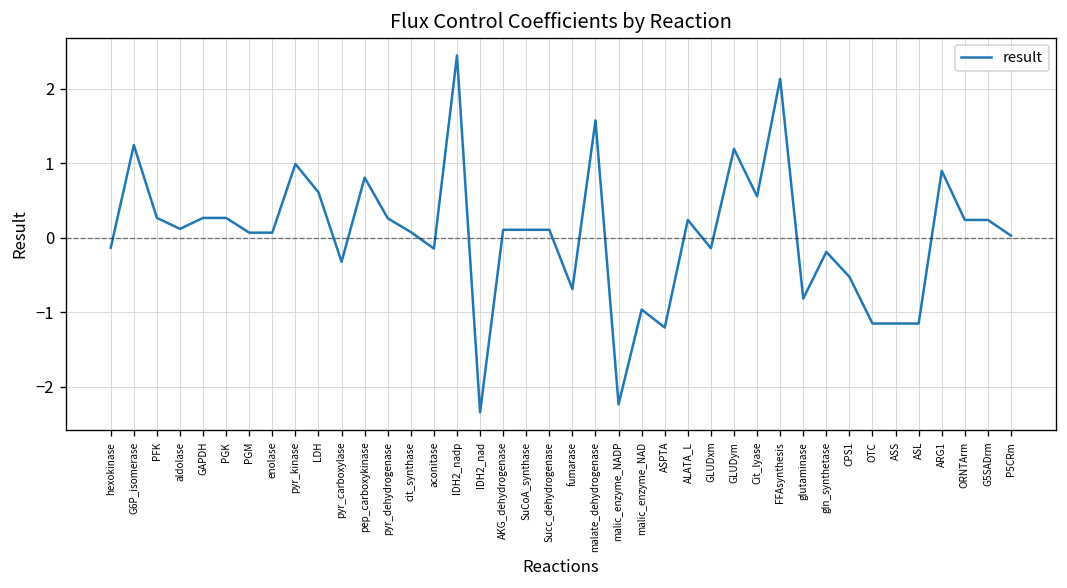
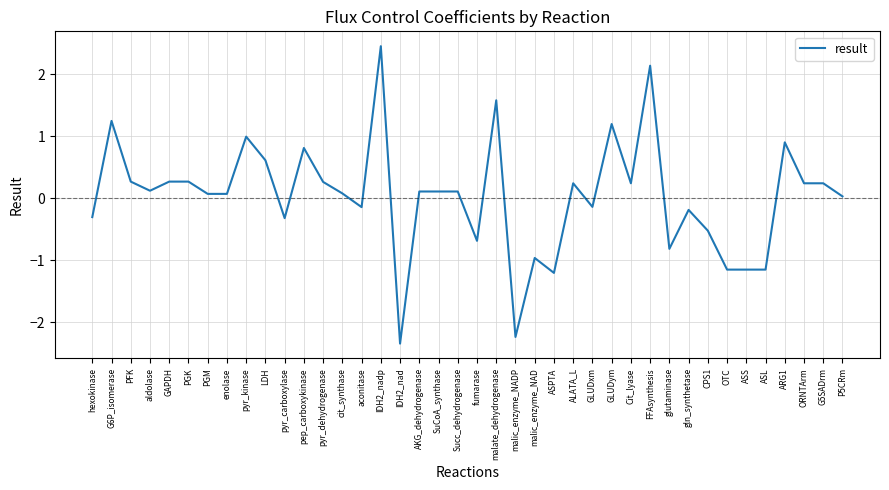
  {
-   "hexokinase": -0.1,
+   "hexokinase": -0.3,
    "G6P_isomerase": 1.2,
    "PFK": 0.3,
    "aldolase": 0.1,
    "GAPDH": 0.3,
    "PGK": 0.3,
    "PGM": 0.1,
    "enolase": 0.1,
    "pyr_kinase": 1.0,
    "LDH": 0.6,
    "pyr_carboxylase": -0.3,
    "pep_carboxykinase": 0.8,
    "pyr_dehydrogenase": 0.3,
    "cit_synthase": 0.1,
    "aconitase": -0.1,
    "IDH2_nadp": 2.4,
    "IDH2_nad": -2.3,
    "AKG_dehydrogenase": 0.1,
    "SuCoA_synthase": 0.1,
    "Succ_dehydrogenase": 0.1,
    "fumarase": -0.7,
    "malate_dehydrogenase": 1.6,
    "malic_enzyme_NADP": -2.2,
    "malic_enzyme_NAD": -1.0,
    "ASPTA": -1.2,
    "ALATA_L": 0.2,
    "GLUDxm": -0.1,
    "GLUDym": 1.2,
-   "Cit_lyase": 0.6,
+   "Cit_lyase": 0.2,
    "FFAsynthesis": 2.1,
    "glutaminase": -0.8,
    "gln_synthetase": -0.2,
    "CPS1": -0.5,
    "OTC": -1.1,
    "ASS": -1.1,
    "ASL": -1.1,
    "ARG1": 0.9,
    "ORNTArm": 0.2,
    "G5SADrm": 0.2,
    "P5CRm": 0.0
  }
